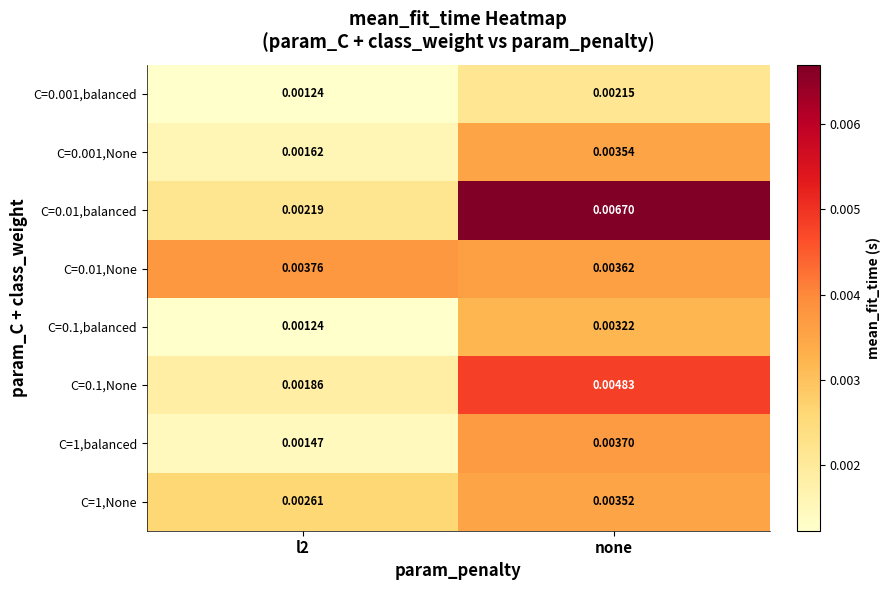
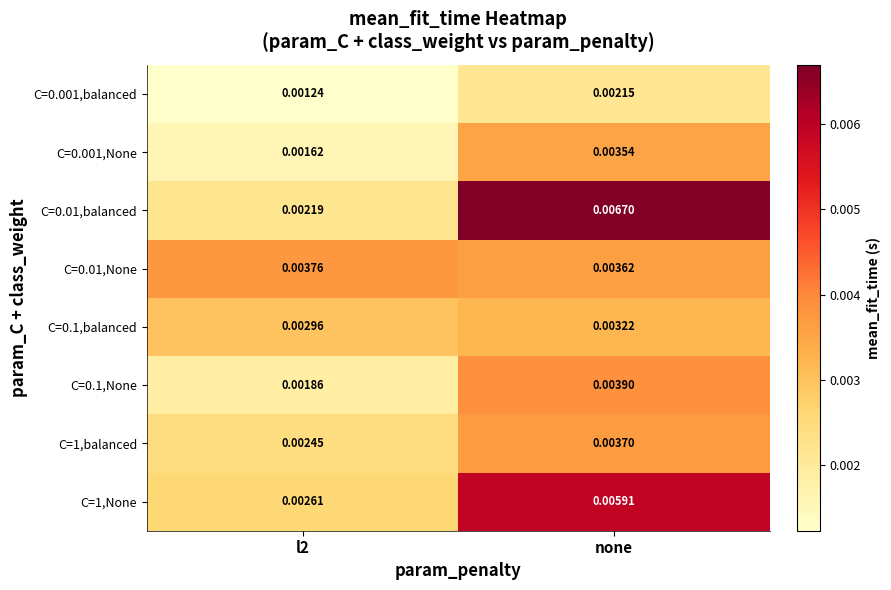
  {
    "C=0.001,balanced": {
      "l2": 0.00124,
      "none": 0.00215
    },
    "C=0.001,None": {
      "l2": 0.00162,
      "none": 0.00354
    },
    "C=0.01,balanced": {
      "l2": 0.00219,
      "none": 0.00670
    },
    "C=0.01,None": {
      "l2": 0.00376,
      "none": 0.00362
    },
    "C=0.1,balanced": {
-     "l2": 0.00124,
+     "l2": 0.00296,
      "none": 0.00322
    },
    "C=0.1,None": {
      "l2": 0.00186,
-     "none": 0.00483
+     "none": 0.00390
    },
    "C=1,balanced": {
-     "l2": 0.00147,
+     "l2": 0.00245,
      "none": 0.00370
    },
    "C=1,None": {
      "l2": 0.00261,
-     "none": 0.00352
+     "none": 0.00591
    }
  }
